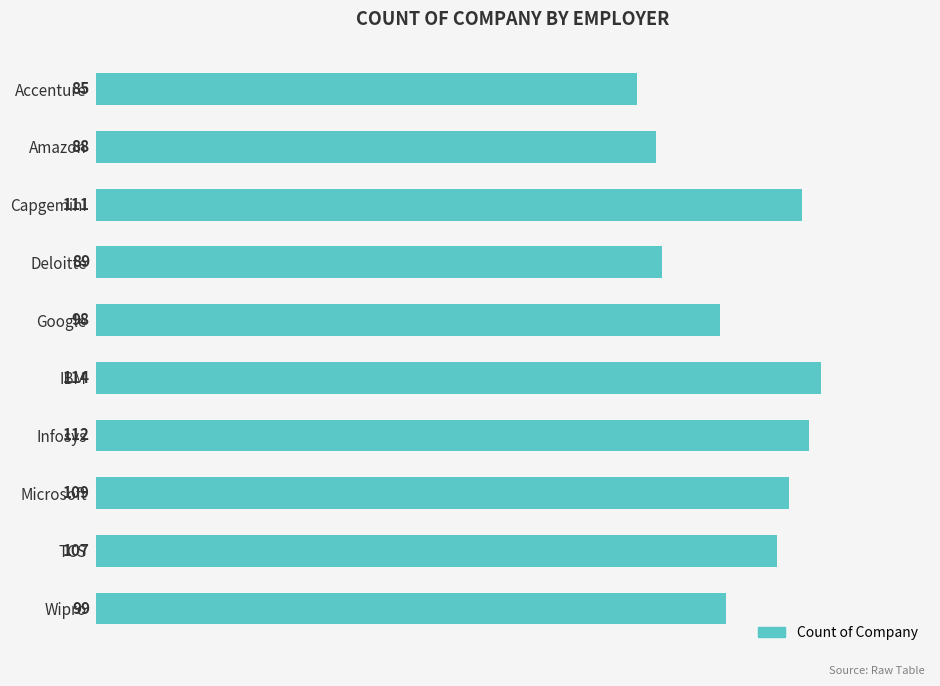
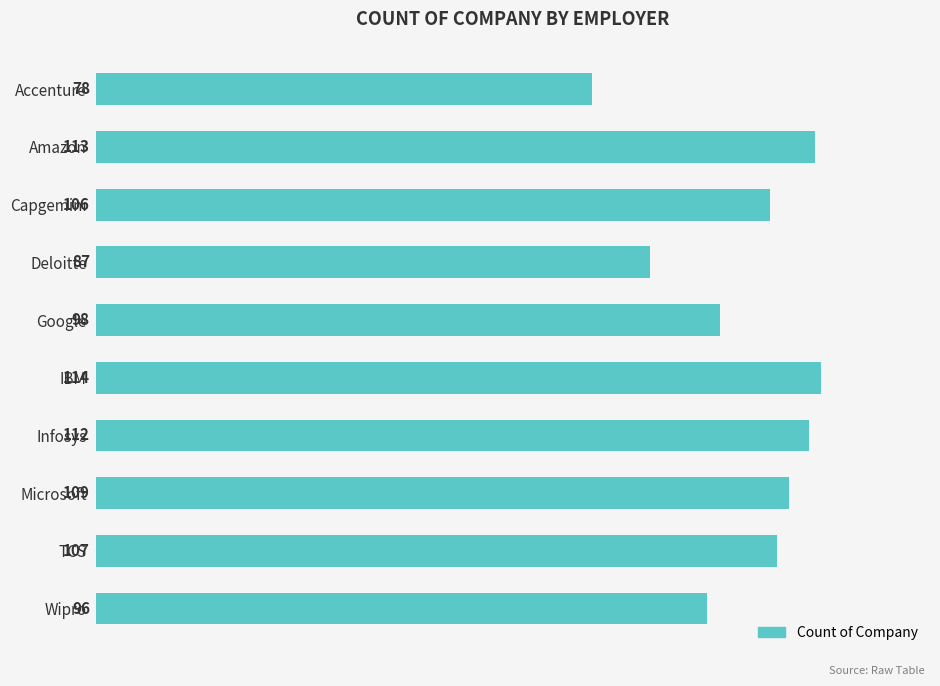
  {
-   "Accenture": 85,
-   "Amazon": 88,
-   "Capgemini": 111,
-   "Deloitte": 89,
-   "Wipro": 99
+   "Accenture": 78,
+   "Amazon": 113,
+   "Capgemini": 106,
+   "Deloitte": 87,
+   "Wipro": 96
  }
